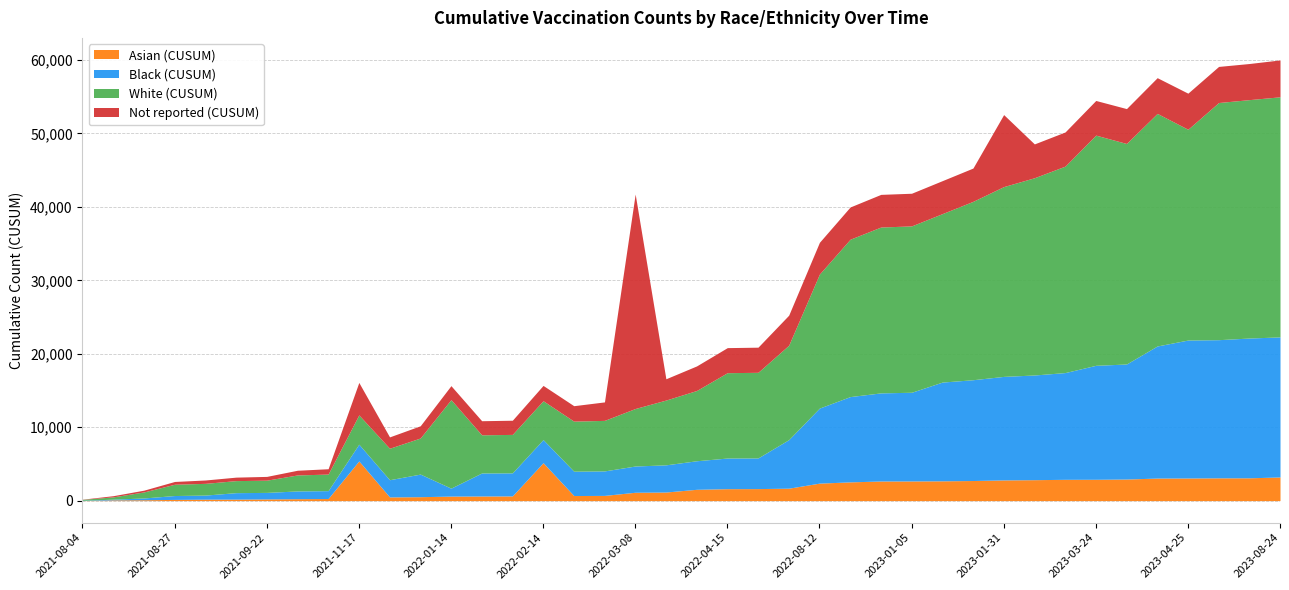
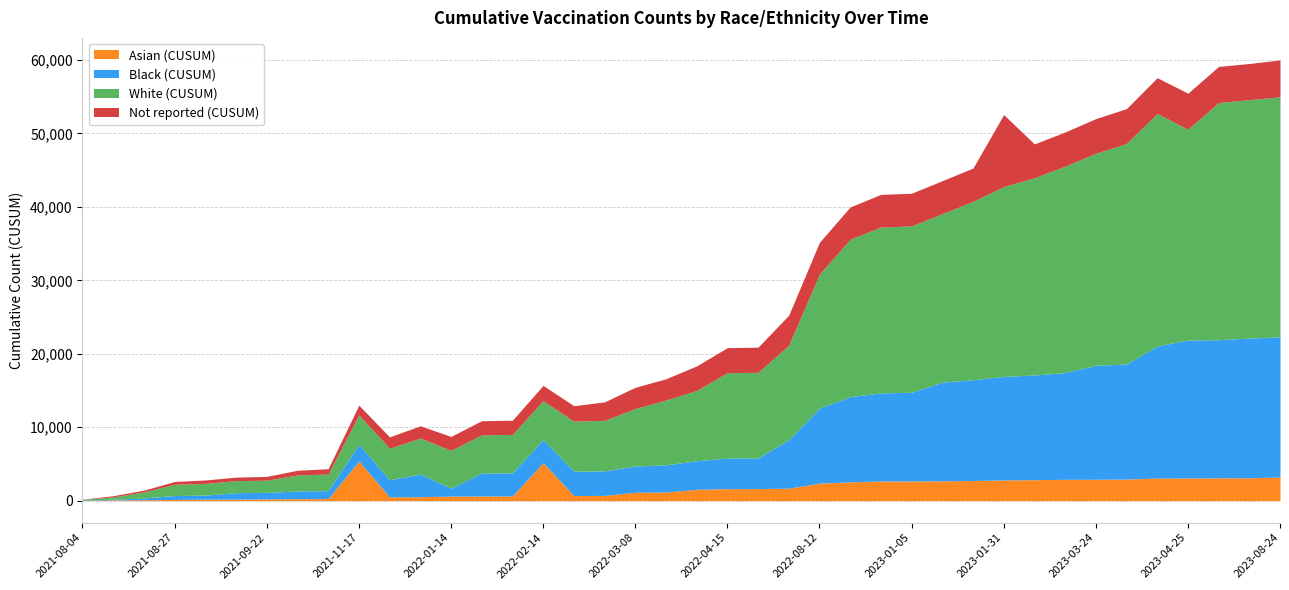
  {
    "Asian (CUSUM)": {
      "2021-11-17": "5,000",
      "2022-01-14": "1,000",
      "2022-02-14": "5,000",
      "2022-03-08": "1,000",
      "2022-04-15": "2,000",
      "2022-08-12": "2,000",
      "2023-01-05": "3,000",
      "2023-01-31": "3,000",
      "2023-03-24": "3,000",
      "2023-04-25": "3,000",
      "2023-08-24": "3,000"
    },
    "Black (CUSUM)": {
      "2021-08-27": "1,000",
      "2021-09-22": "1,000",
      "2021-11-17": "2,000",
      "2022-01-14": "1,000",
      "2022-02-14": "3,000",
      "2022-03-08": "4,000",
      "2022-04-15": "4,000",
      "2022-08-12": "10,000",
      "2023-01-05": "12,000",
      "2023-01-31": "14,000",
      "2023-03-24": "16,000",
      "2023-04-25": "19,000",
      "2023-08-24": "19,000"
    },
    "White (CUSUM)": {
      "2021-08-27": "2,000",
      "2021-09-22": "2,000",
      "2021-11-17": "4,000",
-     "2022-01-14": "12,000",
+     "2022-01-14": "5,000",
      "2022-02-14": "5,000",
      "2022-03-08": "8,000",
      "2022-04-15": "12,000",
      "2022-08-12": "18,000",
      "2023-01-05": "23,000",
      "2023-01-31": "26,000",
-     "2023-03-24": "31,000",
+     "2023-03-24": "29,000",
      "2023-04-25": "29,000",
      "2023-08-24": "33,000"
    },
    "Not reported (CUSUM)": {
      "2021-08-27": "0",
      "2021-09-22": "1,000",
-     "2021-11-17": "4,000",
+     "2021-11-17": "1,000",
      "2022-01-14": "2,000",
      "2022-02-14": "2,000",
-     "2022-03-08": "29,000",
+     "2022-03-08": "3,000",
      "2022-04-15": "3,000",
      "2022-08-12": "4,000",
      "2023-01-05": "4,000",
      "2023-01-31": "10,000",
      "2023-03-24": "5,000",
      "2023-04-25": "5,000",
      "2023-08-24": "5,000"
    }
  }
